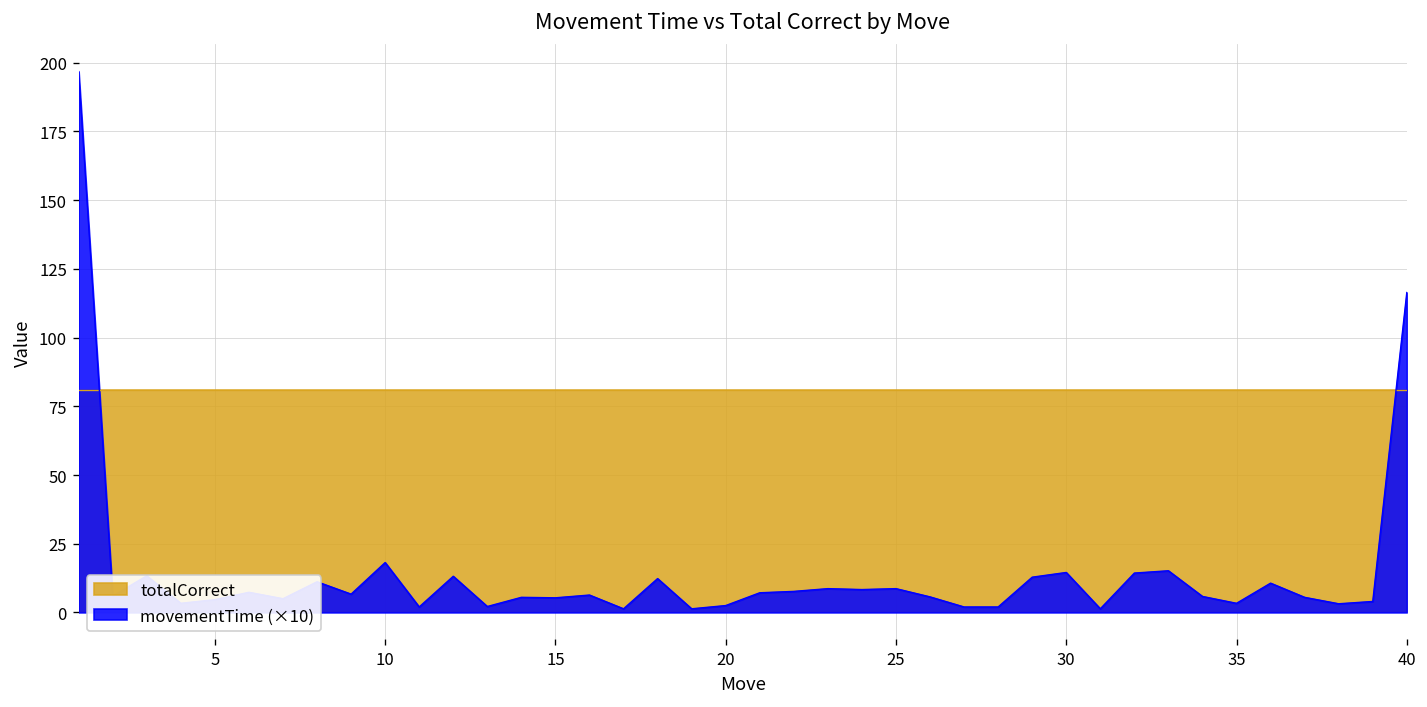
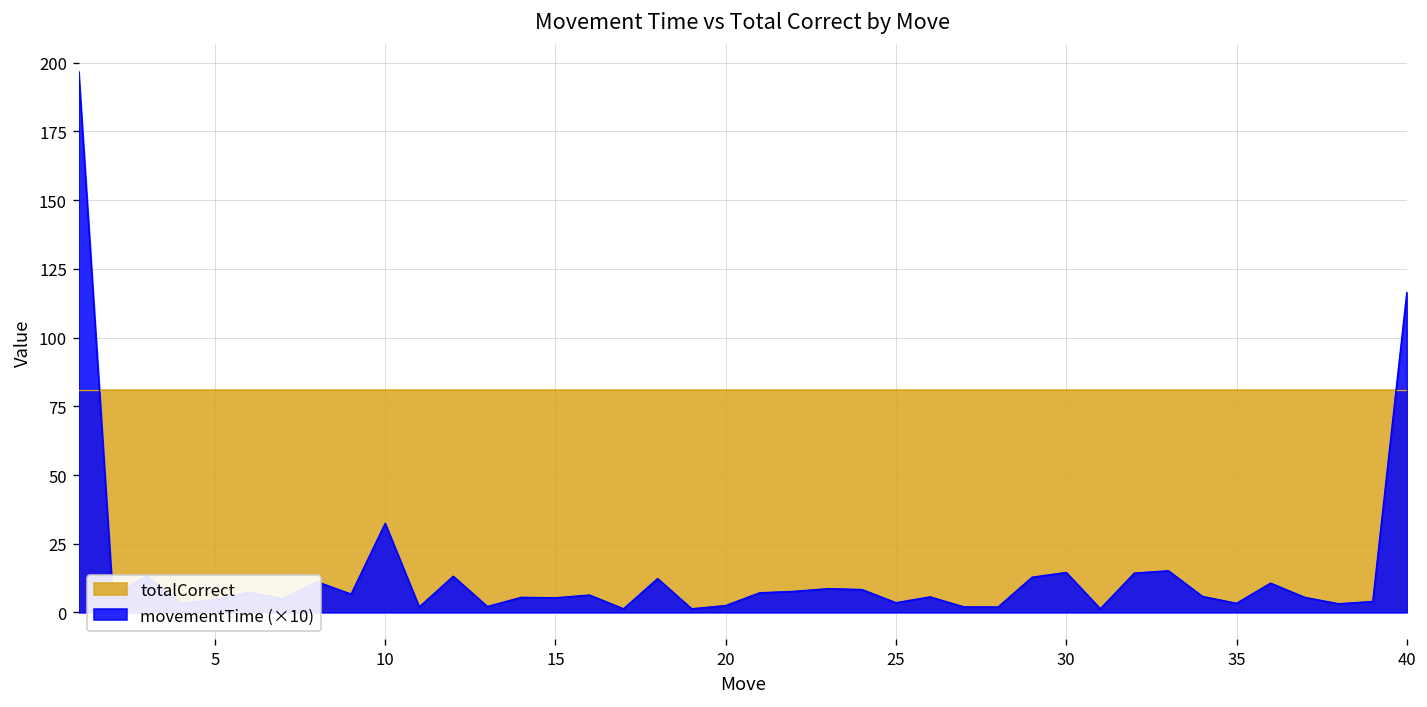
  {
    "totalCorrect": {
      "5": 81,
      "10": 81,
      "15": 81,
      "20": 81,
      "25": 81,
      "30": 81,
      "35": 81,
      "40": 81
    },
    "movementTime (×10)": {
-     "10": 18,
+     "10": 32,
      "15": 5,
      "20": 3,
-     "25": 9,
+     "25": 4,
      "30": 15,
      "35": 3,
      "40": 116
    }
  }
